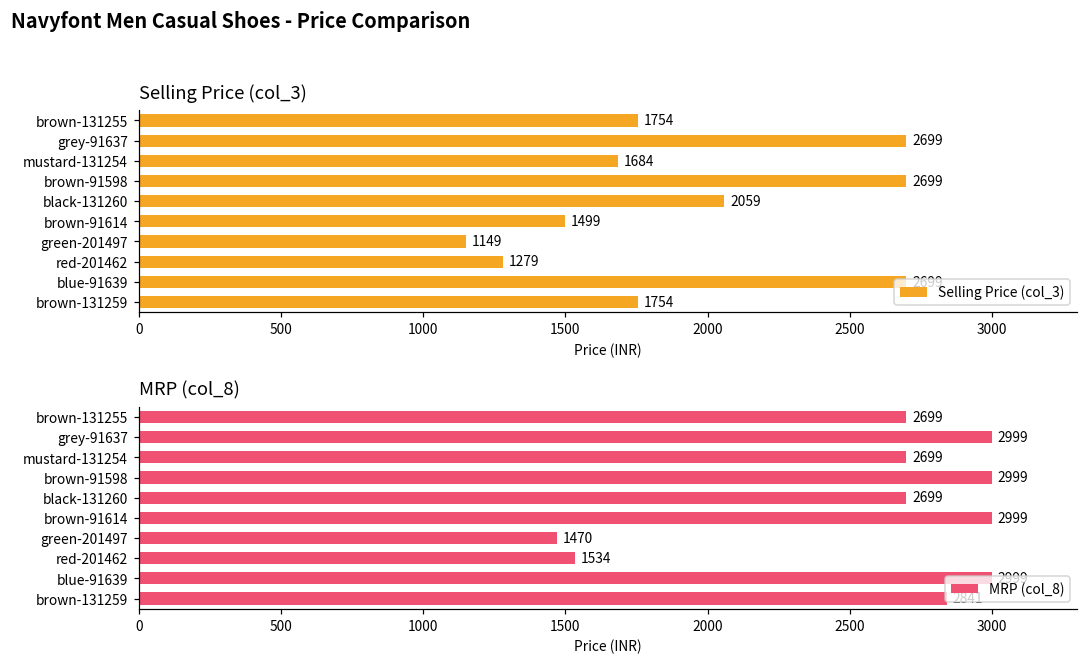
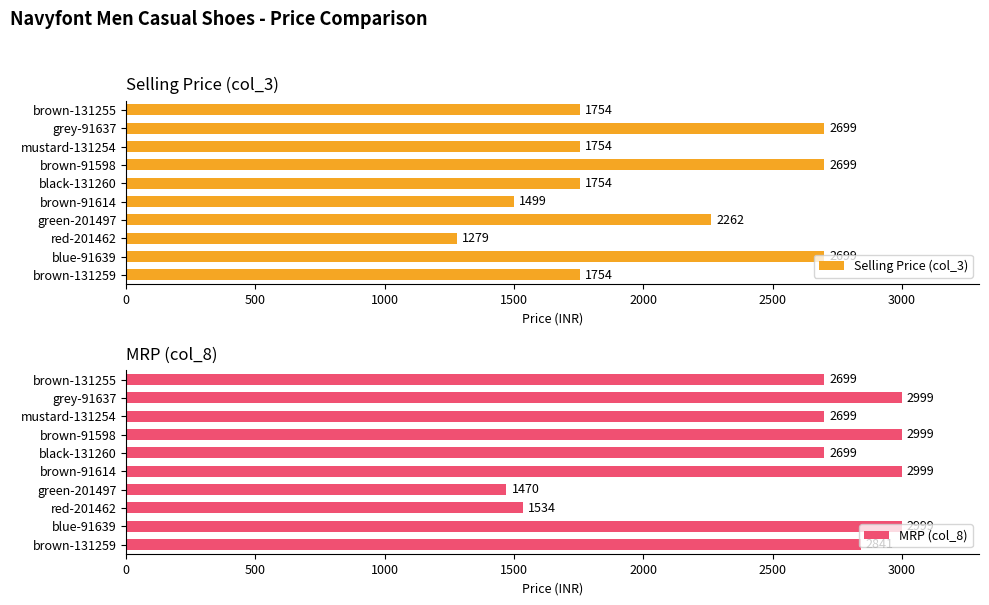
  {
    "Selling Price (col_3)": {
      "brown-131255": 1754,
      "grey-91637": 2699,
-     "mustard-131254": 1684,
+     "mustard-131254": 1754,
      "brown-91598": 2699,
-     "black-131260": 2059,
+     "black-131260": 1754,
      "brown-91614": 1499,
-     "green-201497": 1149,
+     "green-201497": 2262,
      "red-201462": 1279,
      "brown-131259": 1754
    },
    "MRP (col_8)": {
      "brown-131255": 2699,
      "grey-91637": 2999,
      "mustard-131254": 2699,
      "brown-91598": 2999,
      "black-131260": 2699,
      "brown-91614": 2999,
      "green-201497": 1470,
      "red-201462": 1534
    }
  }
